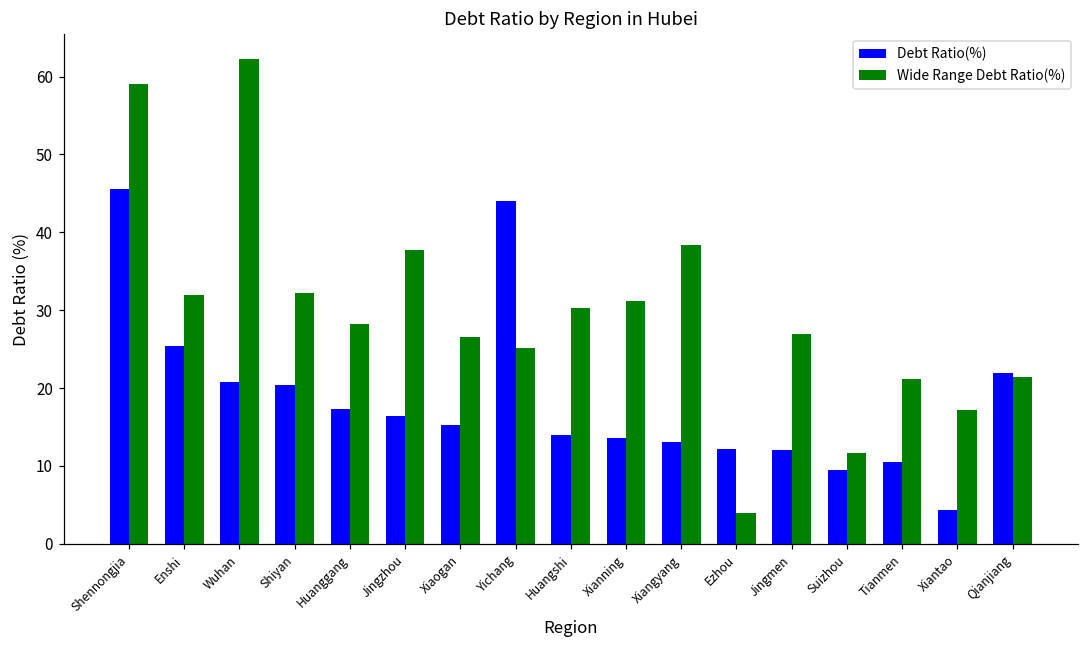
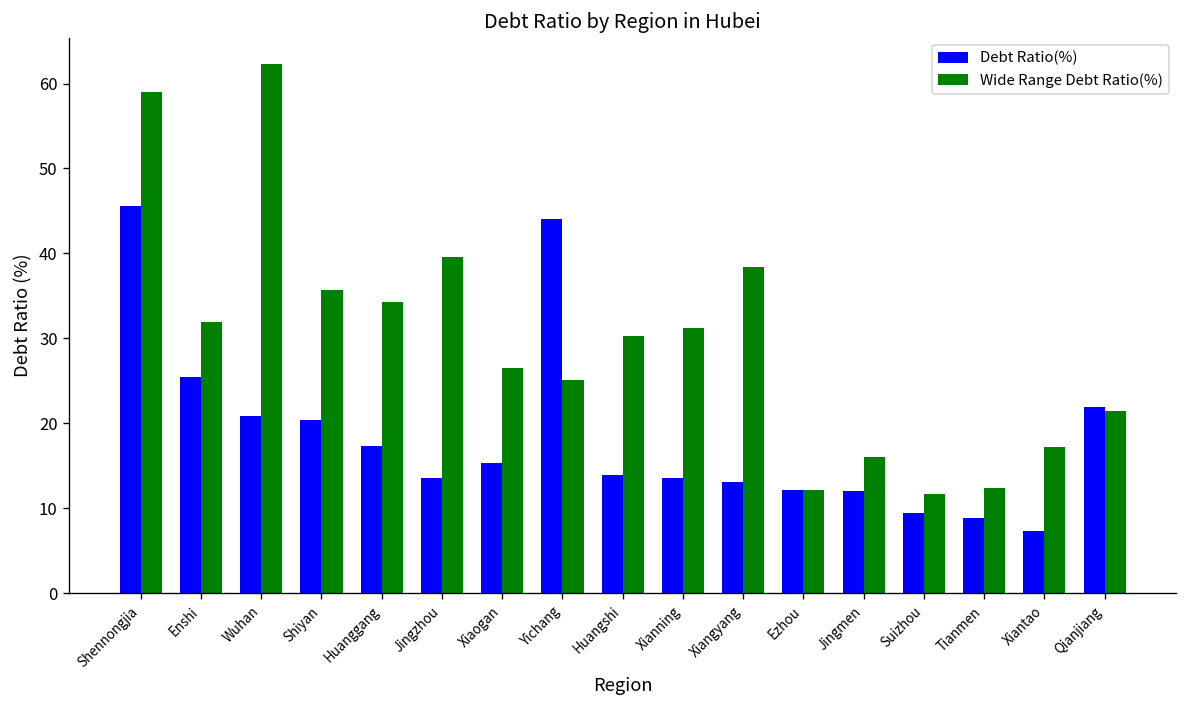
  {
    "Debt Ratio(%)": {
      "Shennongjia": 46,
      "Enshi": 25,
      "Wuhan": 21,
      "Shiyan": 20,
      "Huanggang": 17,
-     "Jingzhou": 16,
+     "Jingzhou": 14,
      "Xiaogan": 15,
      "Yichang": 44,
      "Huangshi": 14,
      "Xianning": 14,
      "Xiangyang": 13,
      "Ezhou": 12,
      "Jingmen": 12,
      "Suizhou": 9,
-     "Tianmen": 11,
-     "Xiantao": 4,
+     "Tianmen": 9,
+     "Xiantao": 7,
      "Qianjiang": 22
    },
    "Wide Range Debt Ratio(%)": {
      "Shennongjia": 59,
      "Enshi": 32,
      "Wuhan": 62,
-     "Shiyan": 32,
-     "Huanggang": 28,
-     "Jingzhou": 38,
+     "Shiyan": 36,
+     "Huanggang": 34,
+     "Jingzhou": 40,
      "Xiaogan": 27,
      "Yichang": 25,
      "Huangshi": 30,
      "Xianning": 31,
      "Xiangyang": 38,
-     "Ezhou": 4,
-     "Jingmen": 27,
+     "Ezhou": 12,
+     "Jingmen": 16,
      "Suizhou": 12,
-     "Tianmen": 21,
+     "Tianmen": 12,
      "Xiantao": 17,
      "Qianjiang": 21
    }
  }
